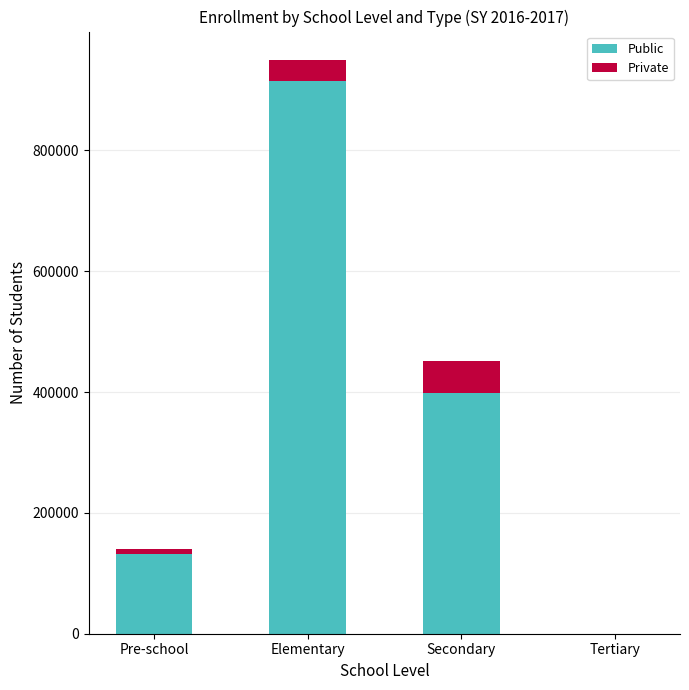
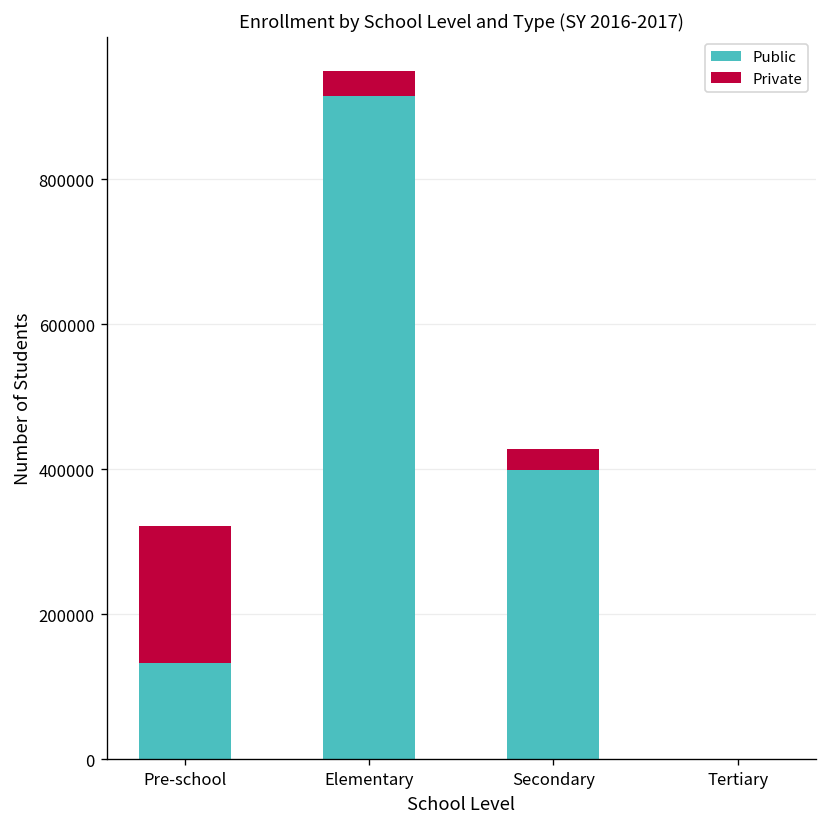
  {
    "Public": {
      "Pre-school": 130000,
      "Elementary": 910000,
      "Secondary": 400000
    },
    "Private": {
-     "Pre-school": 10000,
+     "Pre-school": 190000,
      "Elementary": 30000,
-     "Secondary": 50000
+     "Secondary": 30000
    }
  }
